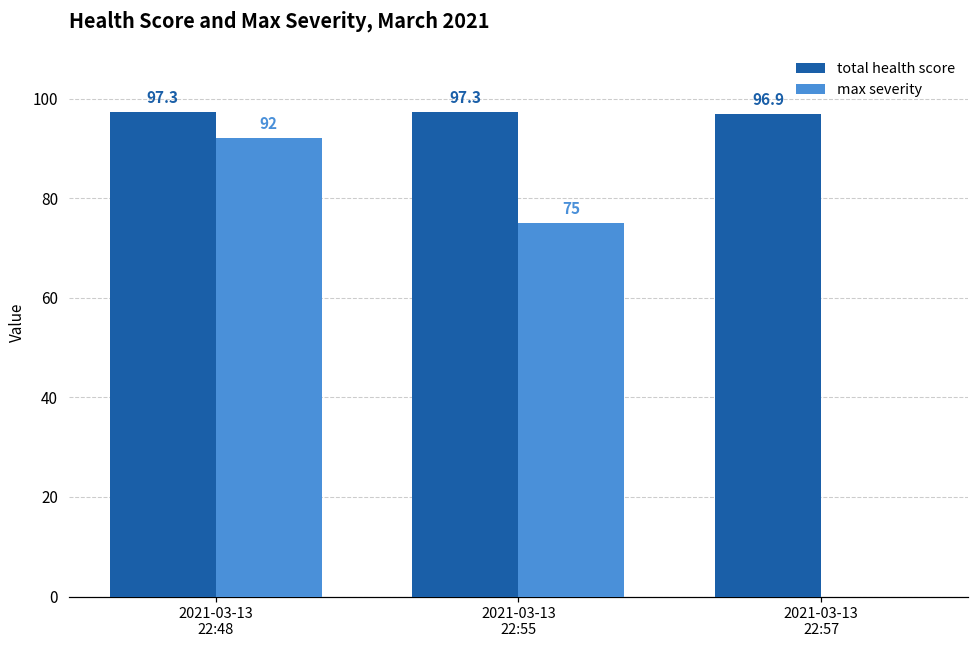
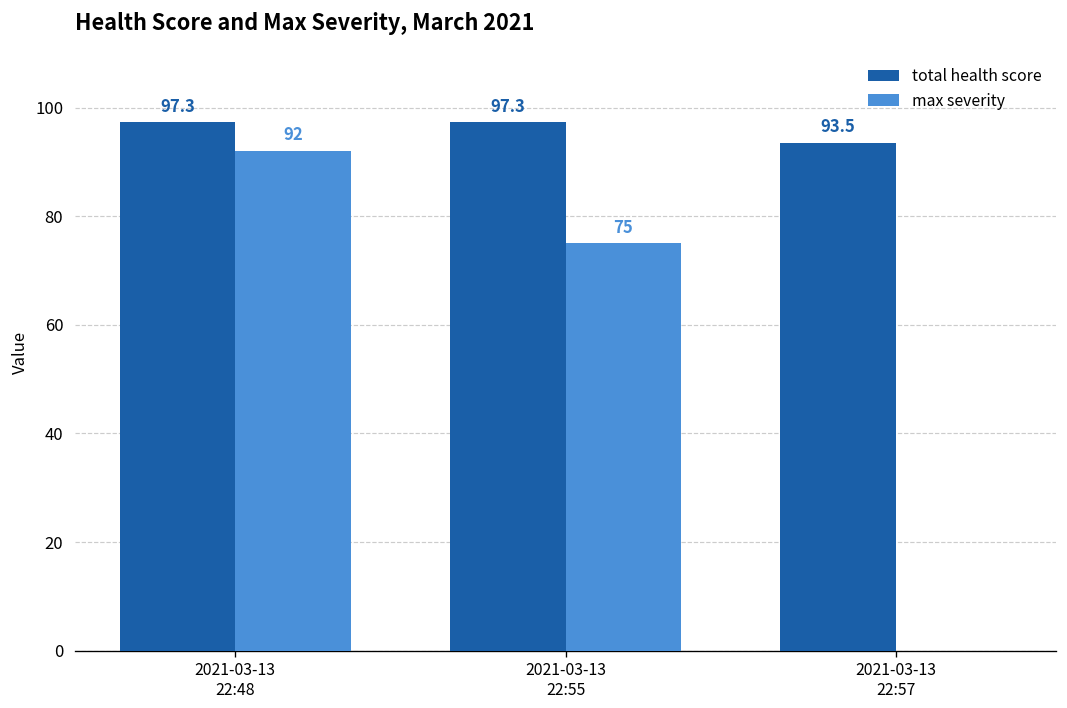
  {
    "total health score": {
      "2021-03-13 22:48": 97.3,
      "2021-03-13 22:55": 97.3,
-     "2021-03-13 22:57": 96.9
+     "2021-03-13 22:57": 93.5
    },
    "max severity": {
      "2021-03-13 22:48": 92,
      "2021-03-13 22:55": 75
    }
  }
